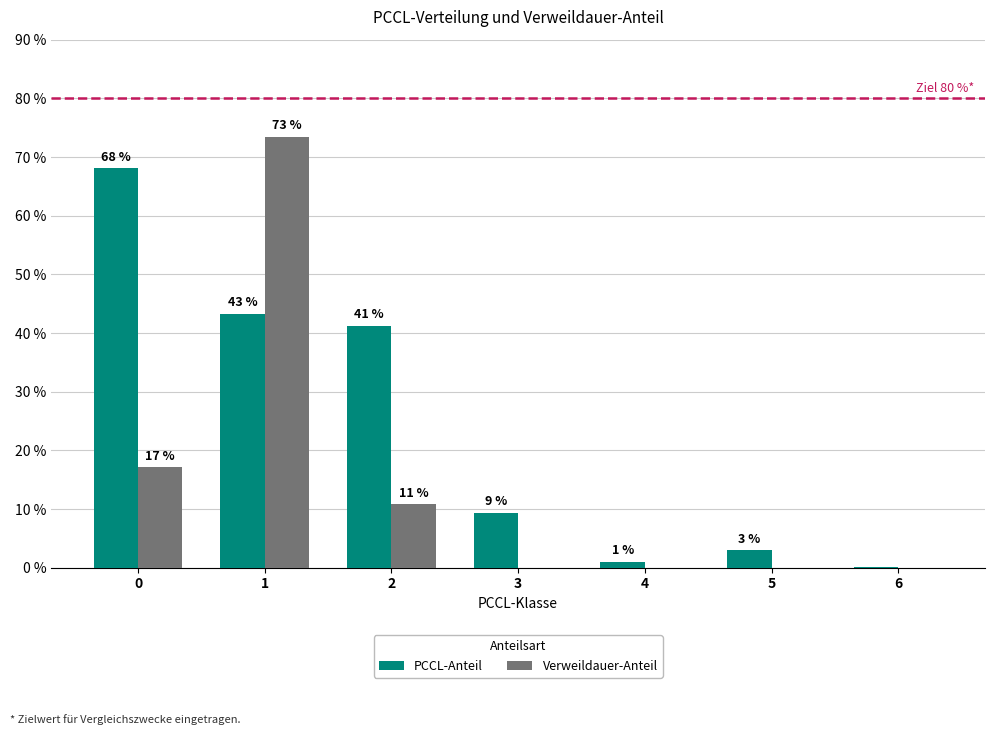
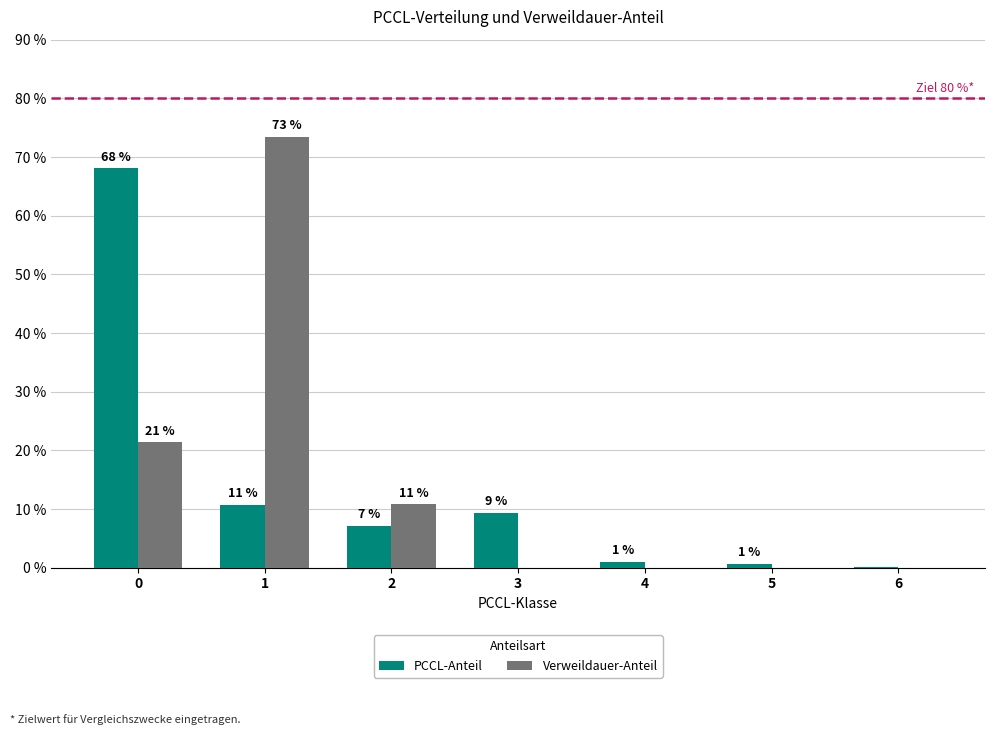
  {
    "PCCL-Anteil": {
      "0": "68 %",
-     "1": "43 %",
-     "2": "41 %",
+     "1": "11 %",
+     "2": "7 %",
      "3": "9 %",
      "4": "1 %",
-     "5": "3 %"
+     "5": "1 %"
    },
    "Verweildauer-Anteil": {
-     "0": "17 %",
+     "0": "21 %",
      "1": "73 %",
      "2": "11 %"
    }
  }
